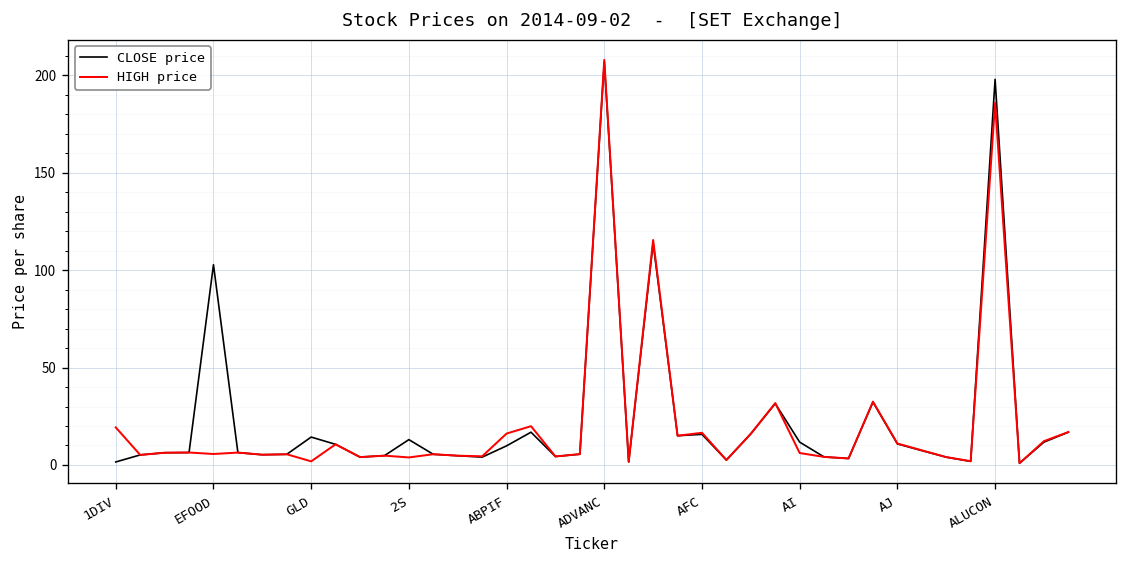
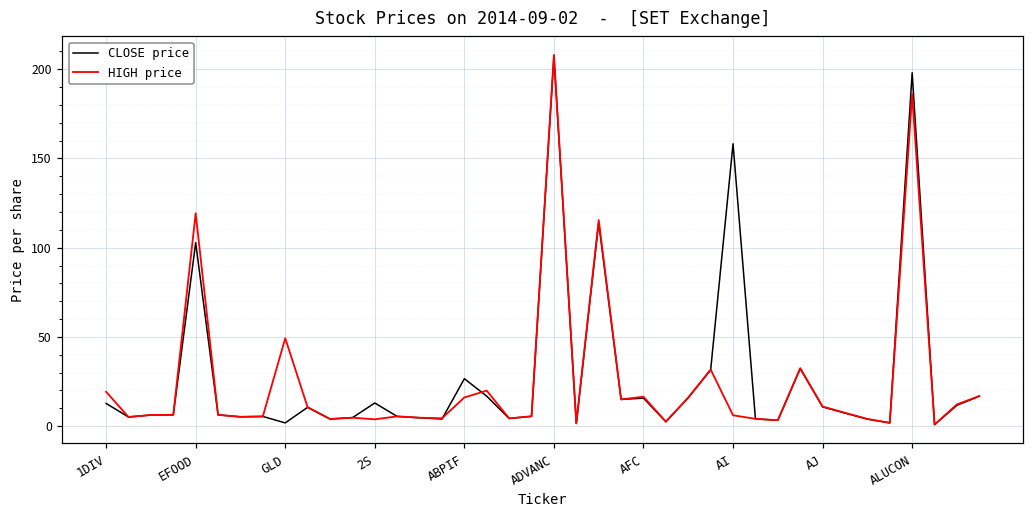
  {
    "CLOSE price": {
-     "1DIV": 2,
+     "1DIV": 13,
      "EFOOD": 103,
-     "GLD": 14,
+     "GLD": 2,
      "2S": 13,
-     "ABPIF": 10,
-     "AI": 12,
+     "ABPIF": 27,
+     "AI": 158,
      "ALUCON": 198
    },
    "HIGH price": {
      "1DIV": 19,
-     "EFOOD": 6,
-     "GLD": 2,
+     "EFOOD": 119,
+     "GLD": 49,
      "2S": 4,
      "ABPIF": 16,
      "AI": 6,
      "ALUCON": 186
    }
  }
